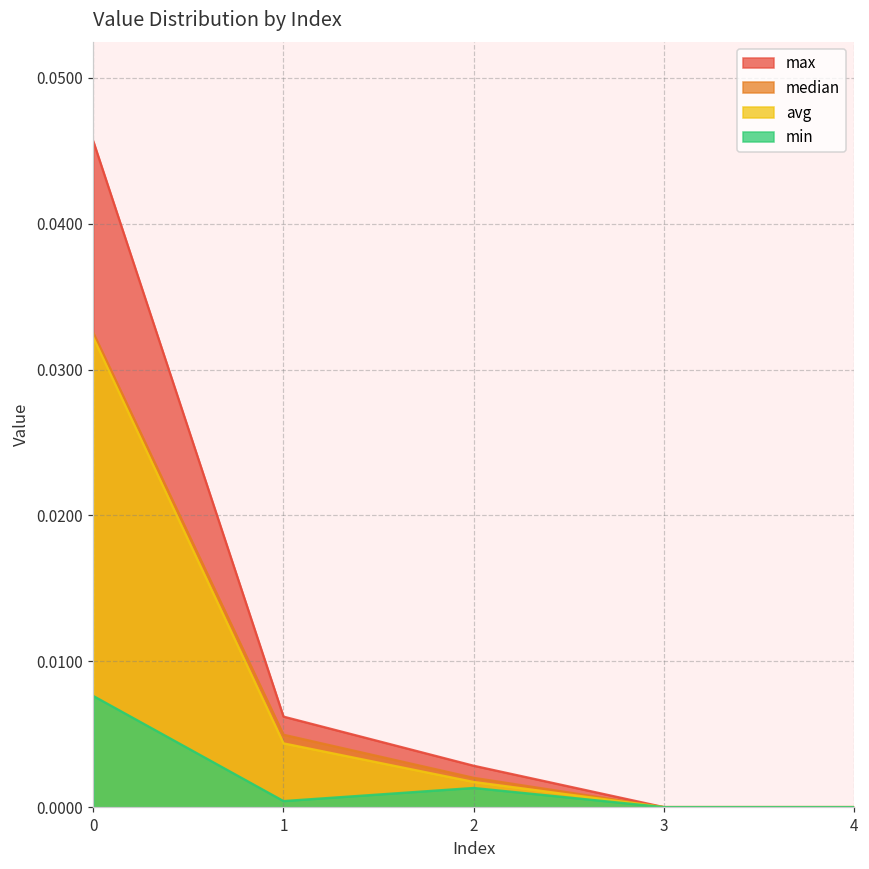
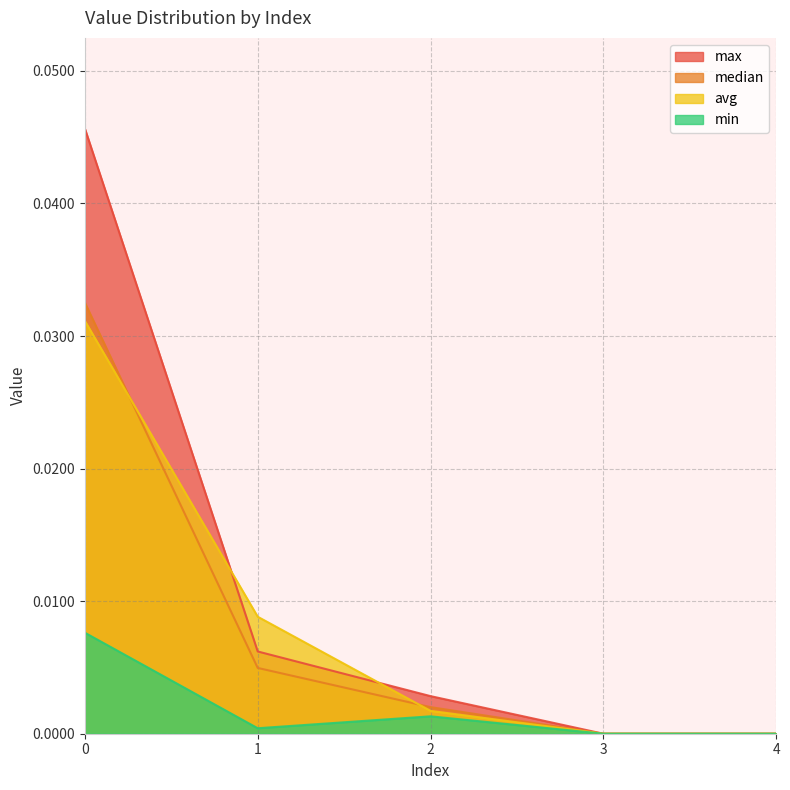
  {
    "avg": {
-     "0": 0.0322,
-     "1": 0.0044,
+     "0": 0.0311,
+     "1": 0.0088,
      "2": 0.0017
    },
    "min": {
      "0": 0.0076,
      "1": 0.0004,
      "2": 0.0013
    }
  }
